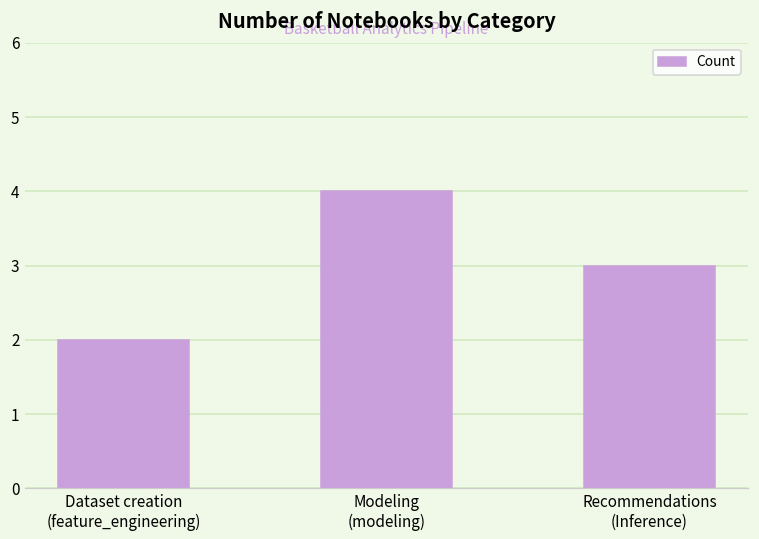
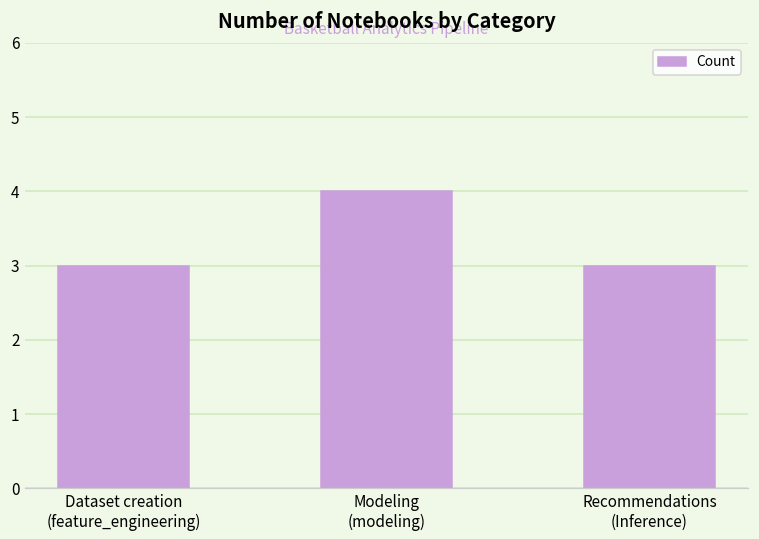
  {
-   "Dataset creation (feature_engineering)": 2,
+   "Dataset creation (feature_engineering)": 3,
    "Modeling (modeling)": 4,
    "Recommendations (Inference)": 3
  }
